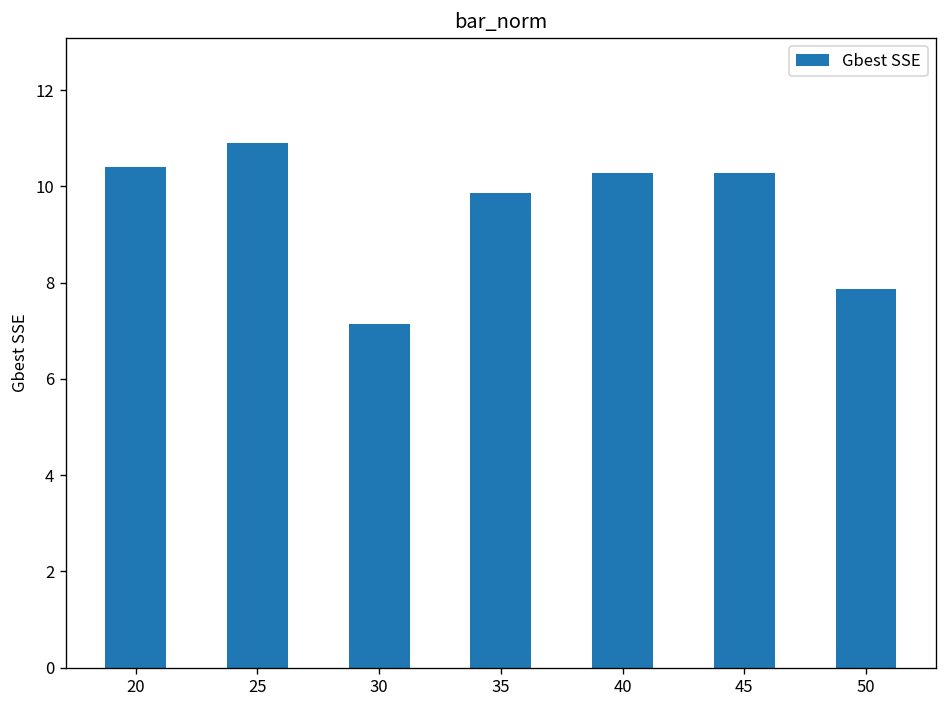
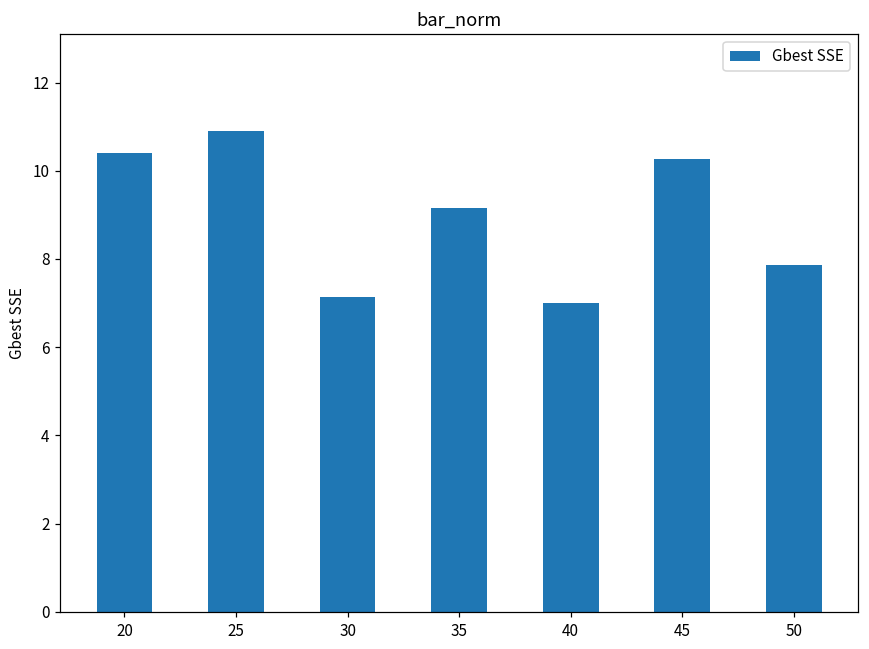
  {
    "20": 10.4,
    "25": 10.9,
    "30": 7.1,
-   "35": 9.9,
-   "40": 10.3,
+   "35": 9.2,
+   "40": 7.0,
    "45": 10.3,
    "50": 7.9
  }
